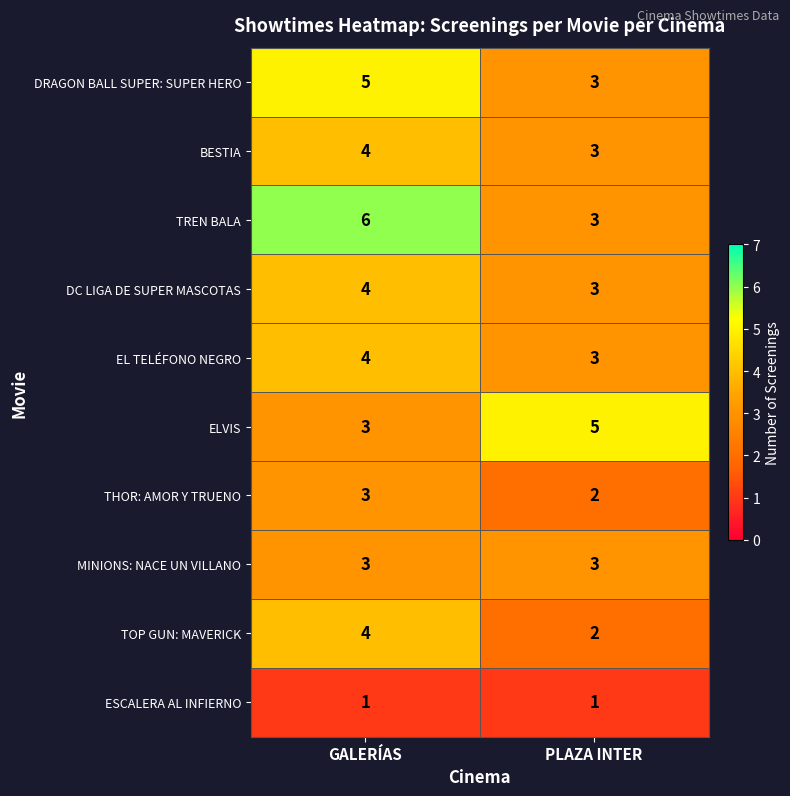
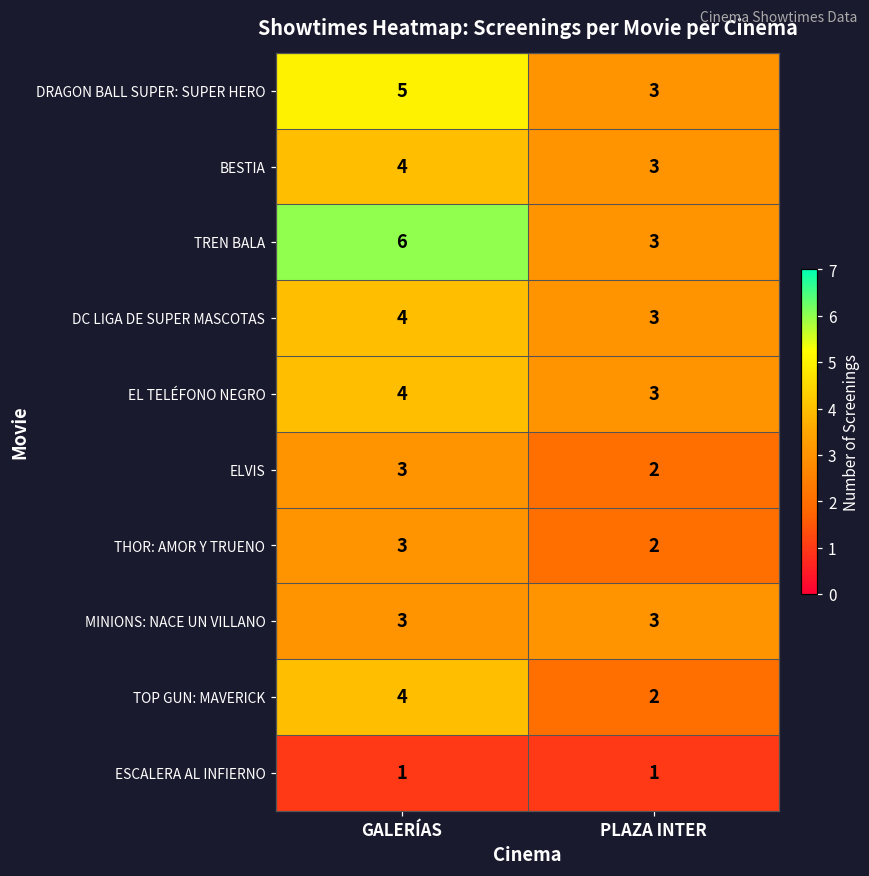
  {
    "DRAGON BALL SUPER: SUPER HERO": {
      "GALERÍAS": 5,
      "PLAZA INTER": 3
    },
    "BESTIA": {
      "GALERÍAS": 4,
      "PLAZA INTER": 3
    },
    "TREN BALA": {
      "GALERÍAS": 6,
      "PLAZA INTER": 3
    },
    "DC LIGA DE SUPER MASCOTAS": {
      "GALERÍAS": 4,
      "PLAZA INTER": 3
    },
    "EL TELÉFONO NEGRO": {
      "GALERÍAS": 4,
      "PLAZA INTER": 3
    },
    "ELVIS": {
      "GALERÍAS": 3,
-     "PLAZA INTER": 5
+     "PLAZA INTER": 2
    },
    "THOR: AMOR Y TRUENO": {
      "GALERÍAS": 3,
      "PLAZA INTER": 2
    },
    "MINIONS: NACE UN VILLANO": {
      "GALERÍAS": 3,
      "PLAZA INTER": 3
    },
    "TOP GUN: MAVERICK": {
      "GALERÍAS": 4,
      "PLAZA INTER": 2
    },
    "ESCALERA AL INFIERNO": {
      "GALERÍAS": 1,
      "PLAZA INTER": 1
    }
  }
